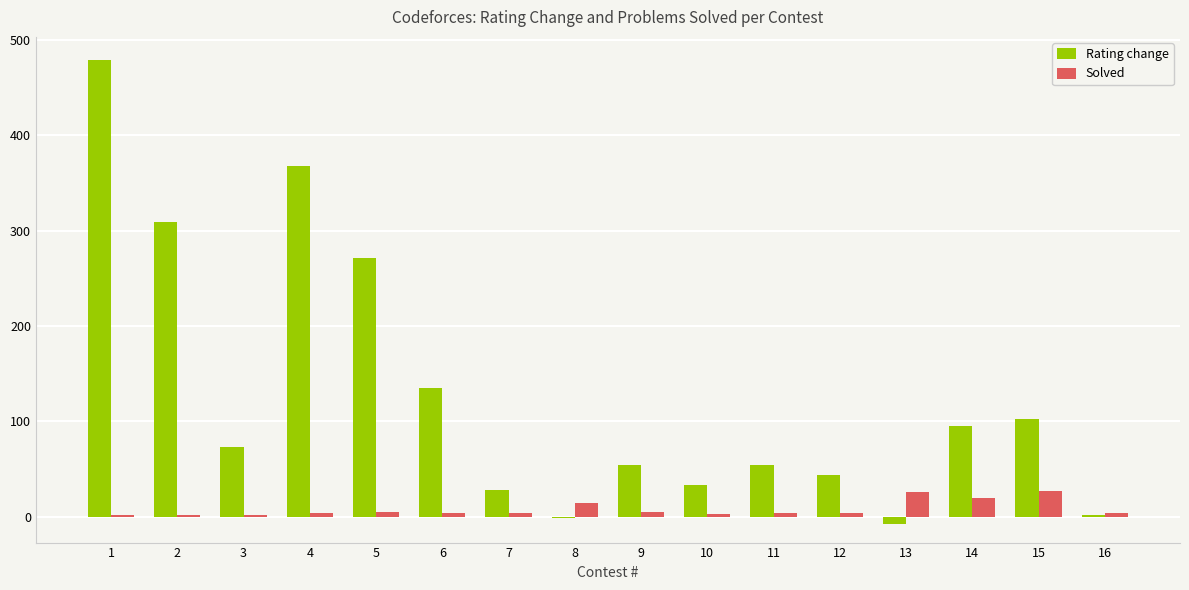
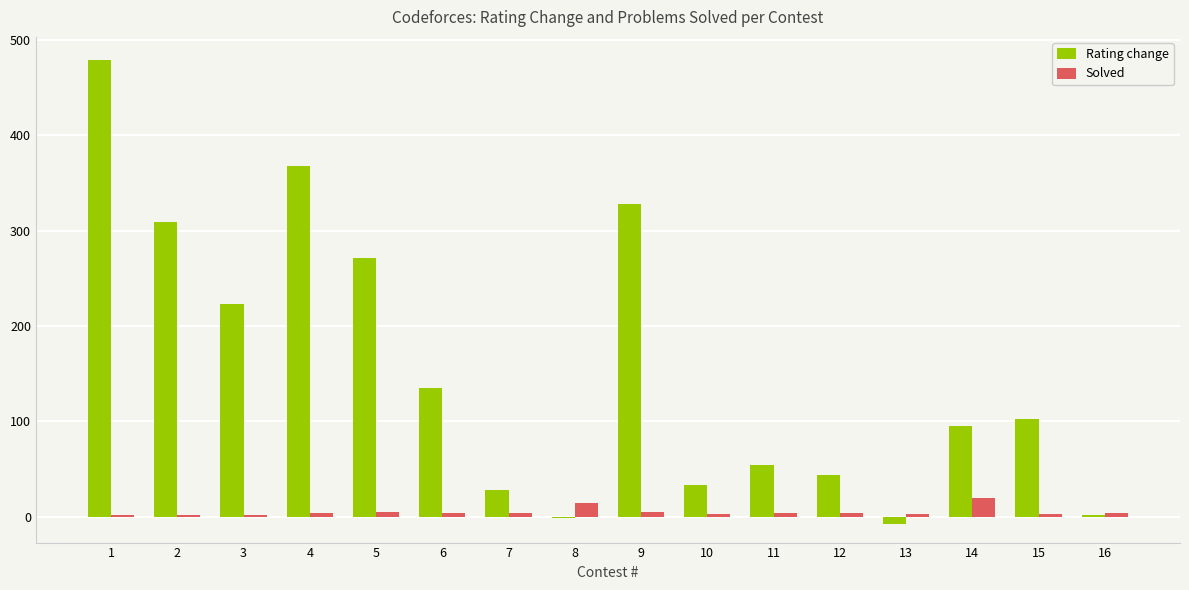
  {
    "Rating change": {
      "1": 480,
      "2": 310,
-     "3": 70,
+     "3": 220,
      "4": 370,
      "5": 270,
      "6": 140,
      "7": 30,
-     "9": 50,
+     "9": 330,
      "10": 30,
      "11": 50,
      "12": 40,
      "13": -10,
      "14": 100,
      "15": 100
    },
    "Solved": {
      "4": 0,
      "5": 10,
      "6": 0,
      "7": 0,
      "8": 10,
      "9": 10,
      "10": 0,
      "11": 0,
      "12": 0,
-     "13": 30,
+     "13": 0,
      "14": 20,
-     "15": 30,
+     "15": 0,
      "16": 0
    }
  }
